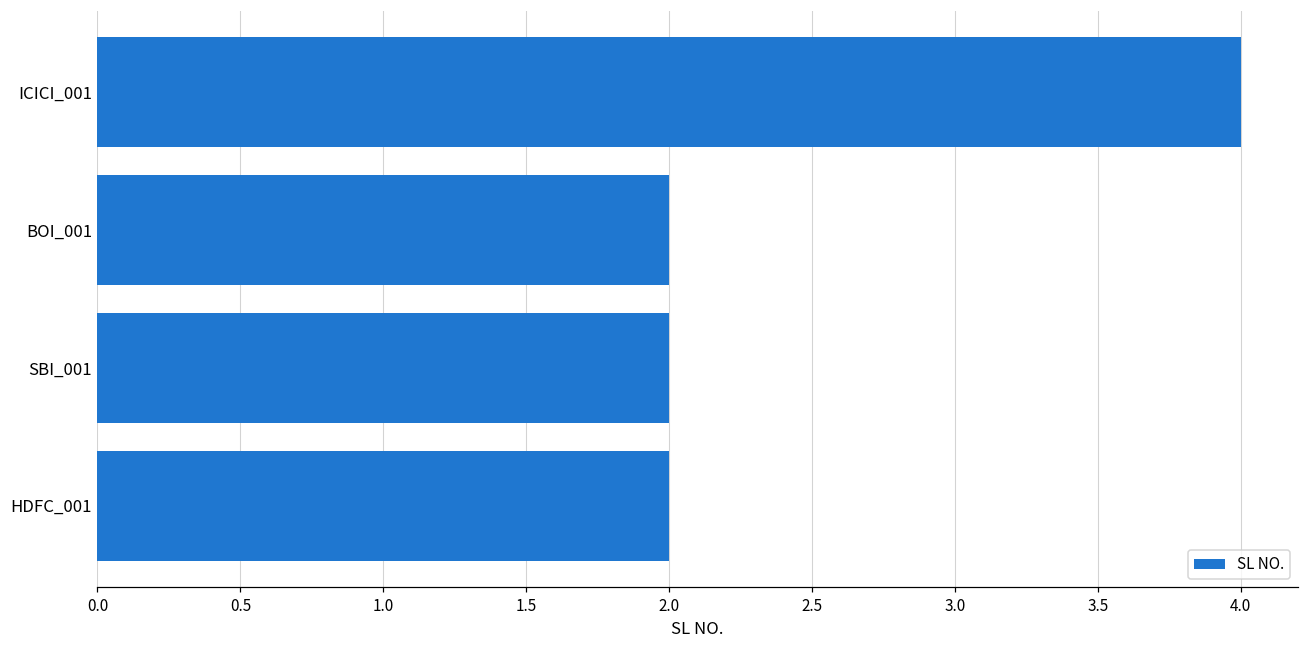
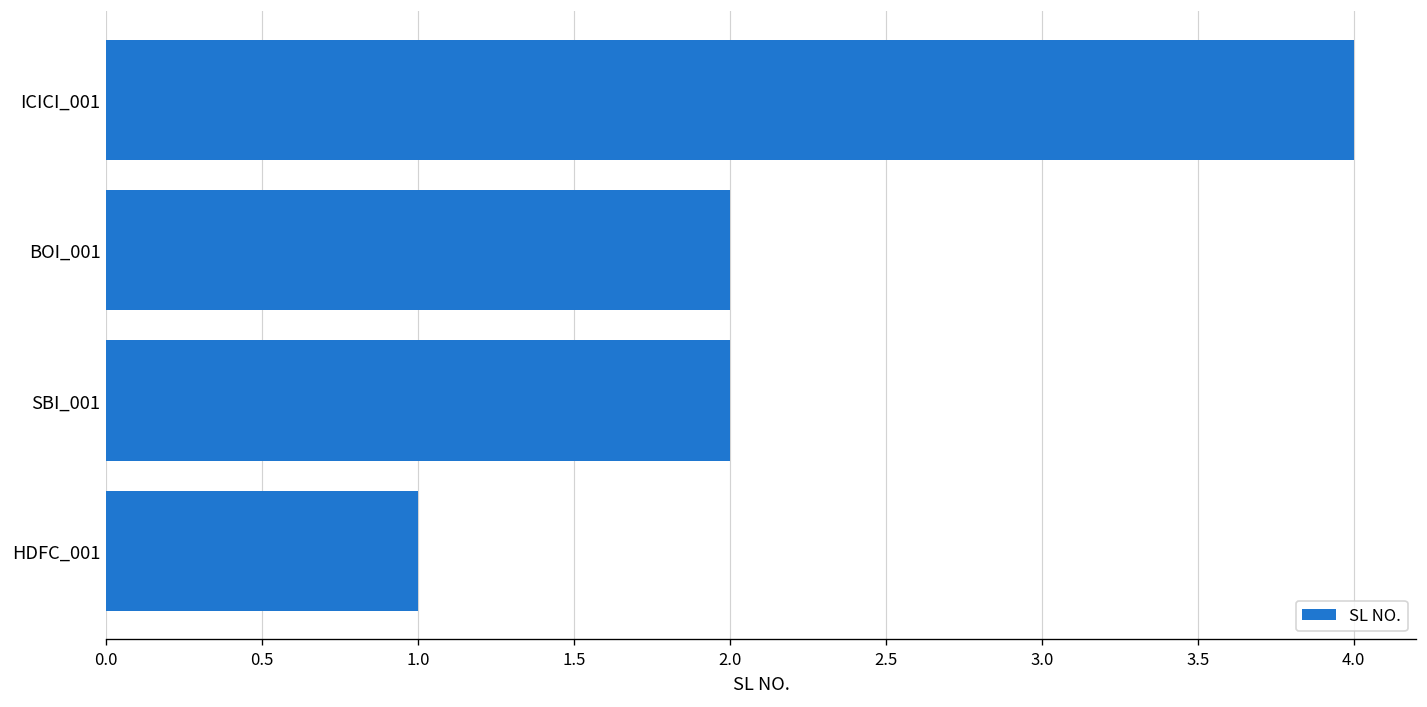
  {
    "ICICI_001": 4,
    "BOI_001": 2,
    "SBI_001": 2,
-   "HDFC_001": 2
+   "HDFC_001": 1
  }
